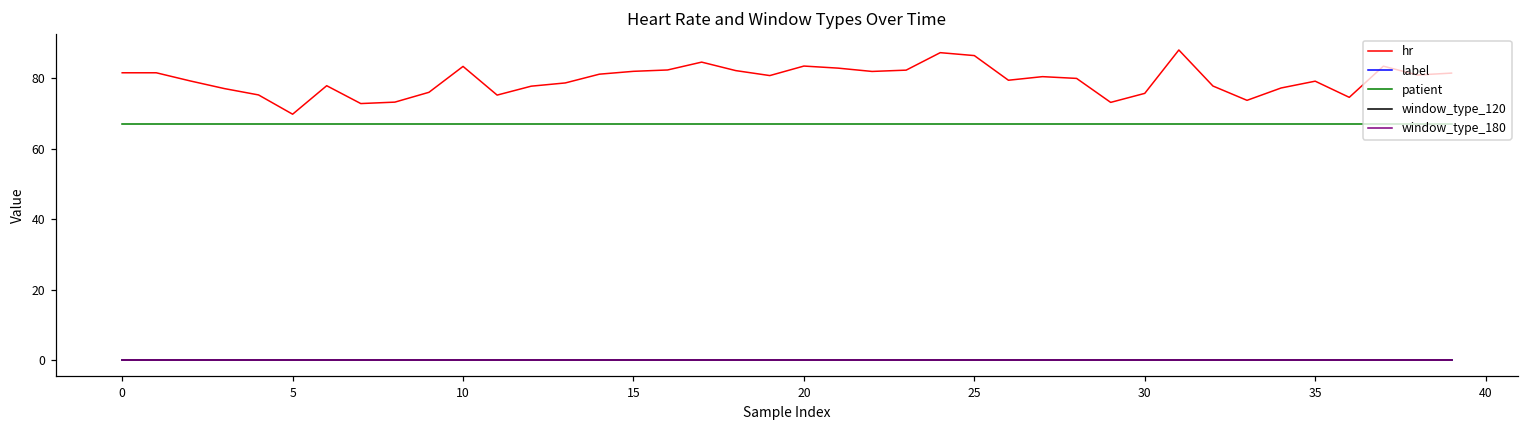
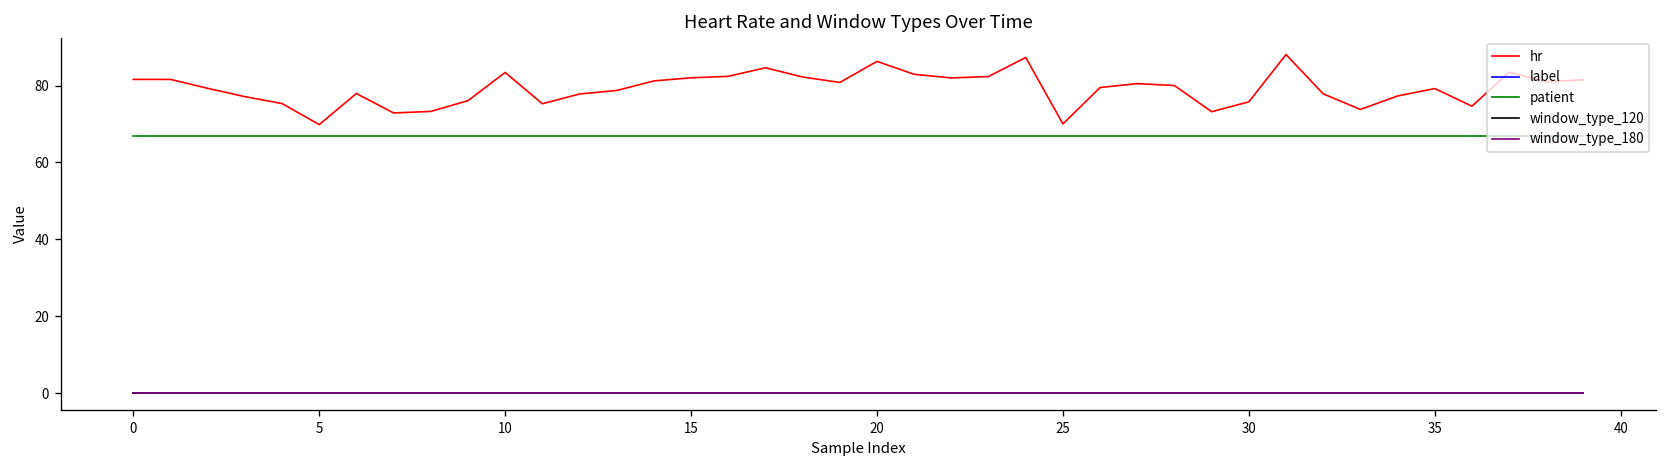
  {
    "hr": {
      "0": 82,
      "5": 70,
      "10": 83,
      "15": 82,
-     "20": 84,
-     "25": 86,
+     "20": 86,
+     "25": 70,
      "30": 76,
      "35": 79
    },
    "window_type_180": {
      "0": 0,
      "5": 0,
      "10": 0,
      "15": 0,
      "20": 0,
      "25": 0,
      "30": 0,
      "35": 0
    },
    "patient": {
      "0": 67,
      "5": 67,
      "10": 67,
      "15": 67,
      "20": 67,
      "25": 67,
      "30": 67,
      "35": 67
    }
  }
